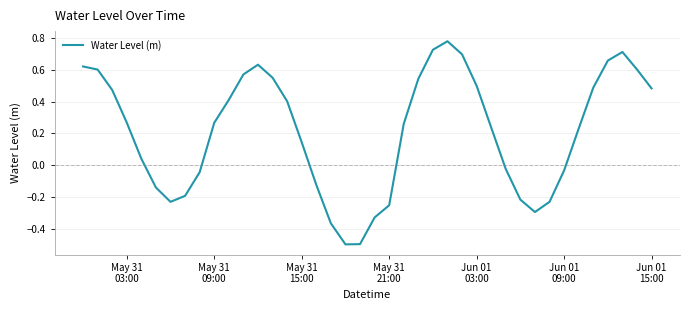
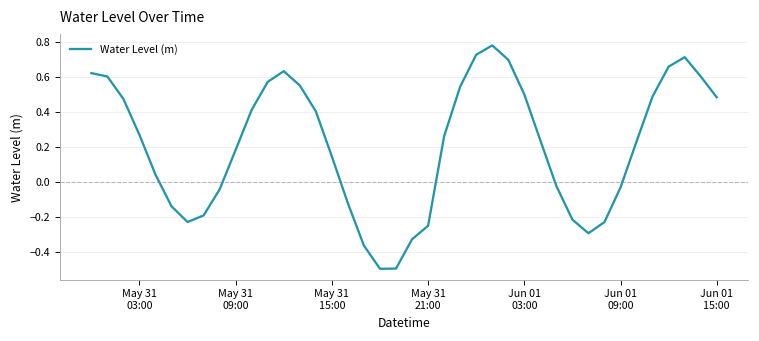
  {
    "May 31 03:00": 0.27,
-   "May 31 09:00": 0.27,
+   "May 31 09:00": 0.18,
    "May 31 15:00": 0.14,
    "May 31 21:00": -0.25,
    "Jun 01 03:00": 0.50,
    "Jun 01 09:00": -0.03,
    "Jun 01 15:00": 0.48
  }
